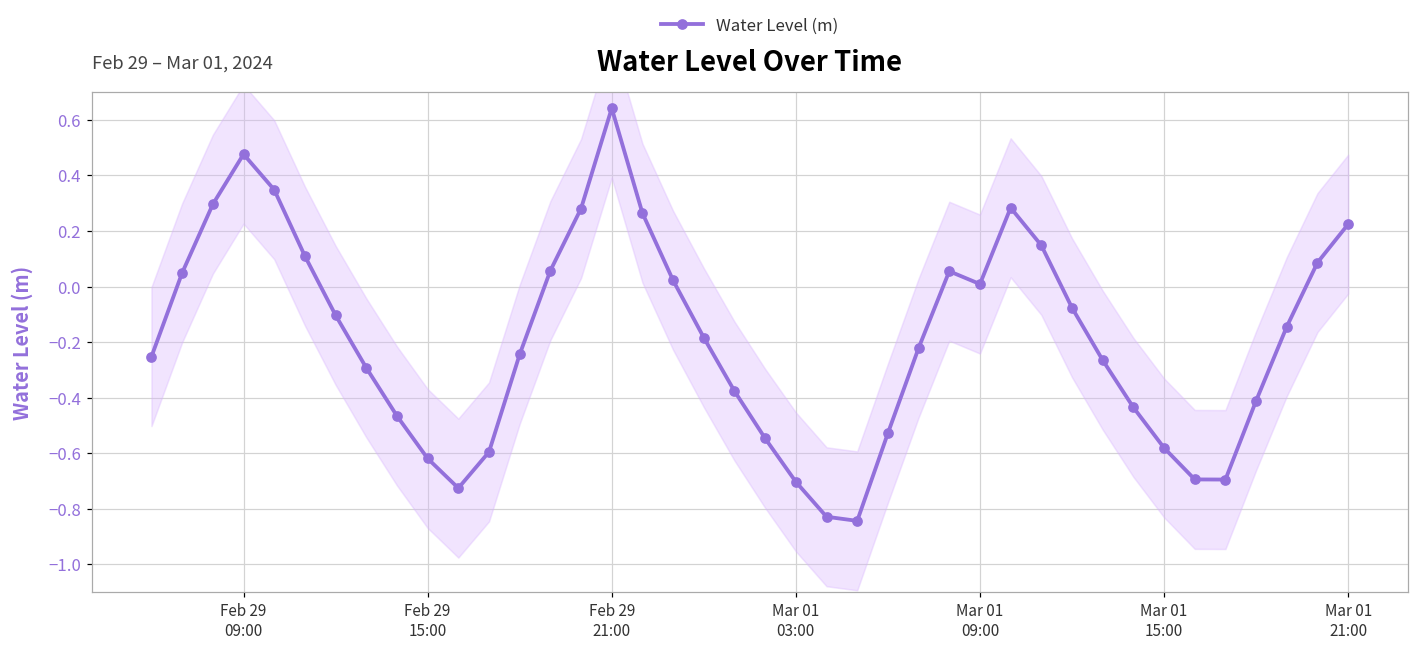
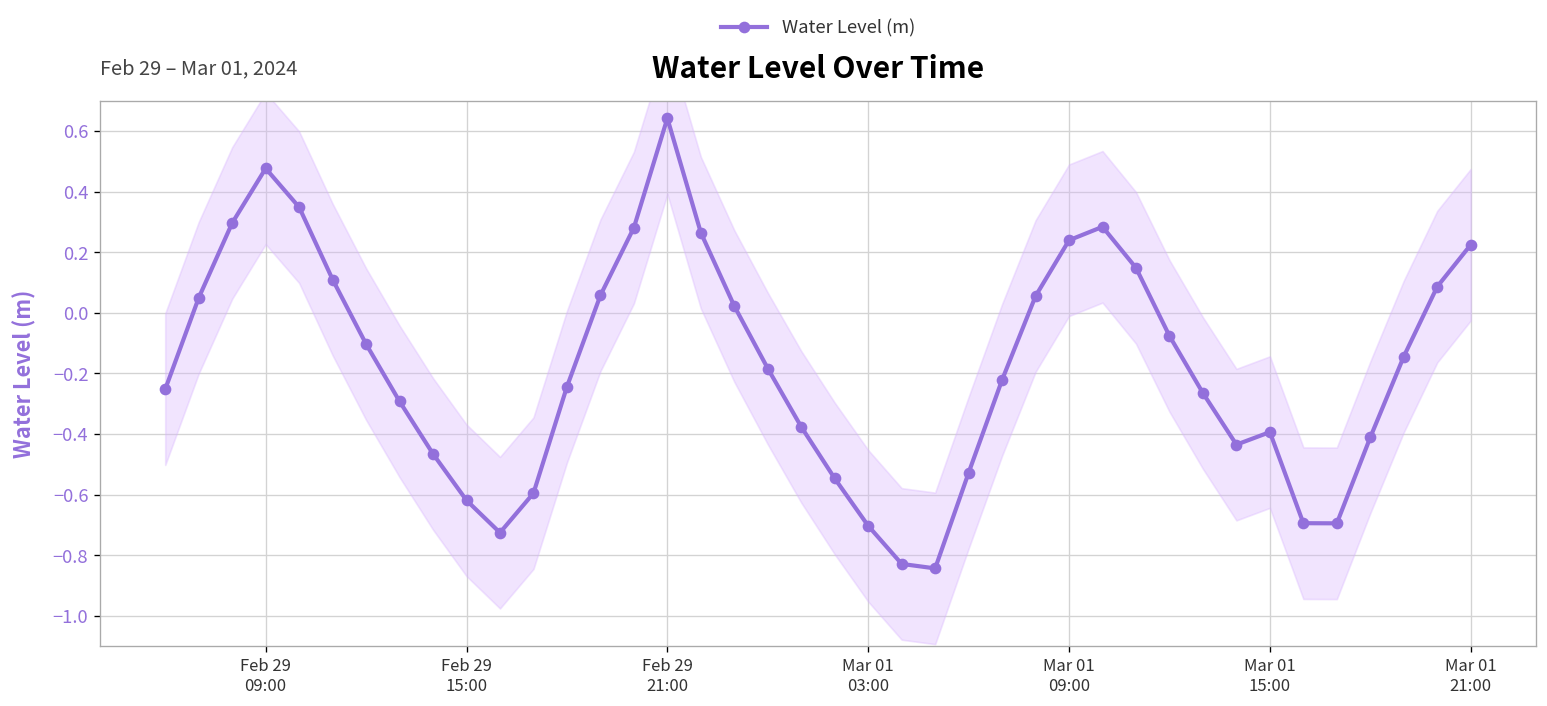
  {
    "Water Level (m)": {
      "Feb 29 09:00": 0.48,
      "Feb 29 15:00": -0.62,
      "Feb 29 21:00": 0.64,
      "Mar 01 03:00": -0.70,
-     "Mar 01 09:00": 0.01,
-     "Mar 01 15:00": -0.58,
+     "Mar 01 09:00": 0.24,
+     "Mar 01 15:00": -0.39,
      "Mar 01 21:00": 0.22
    }
  }
